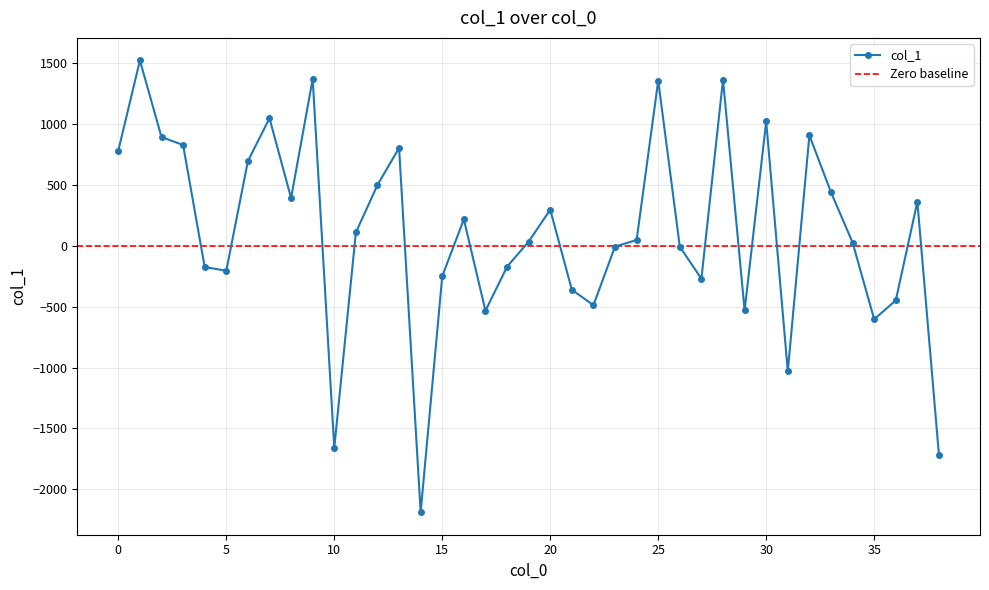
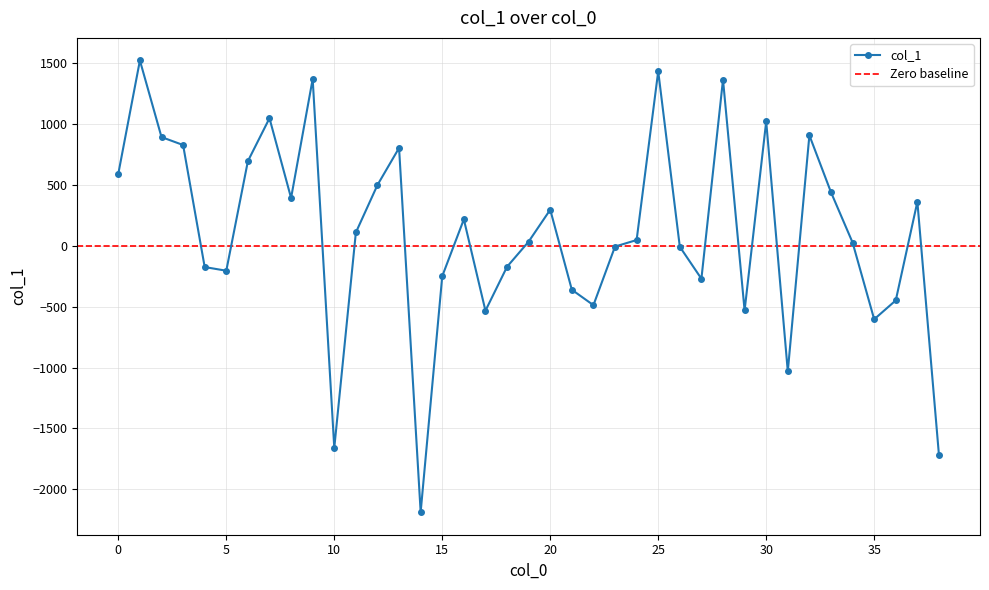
  {
-   "0": 780,
+   "0": 590,
    "5": -210,
    "10": -1660,
    "15": -250,
    "20": 290,
-   "25": 1350,
+   "25": 1430,
    "30": 1020,
    "35": -600
  }
